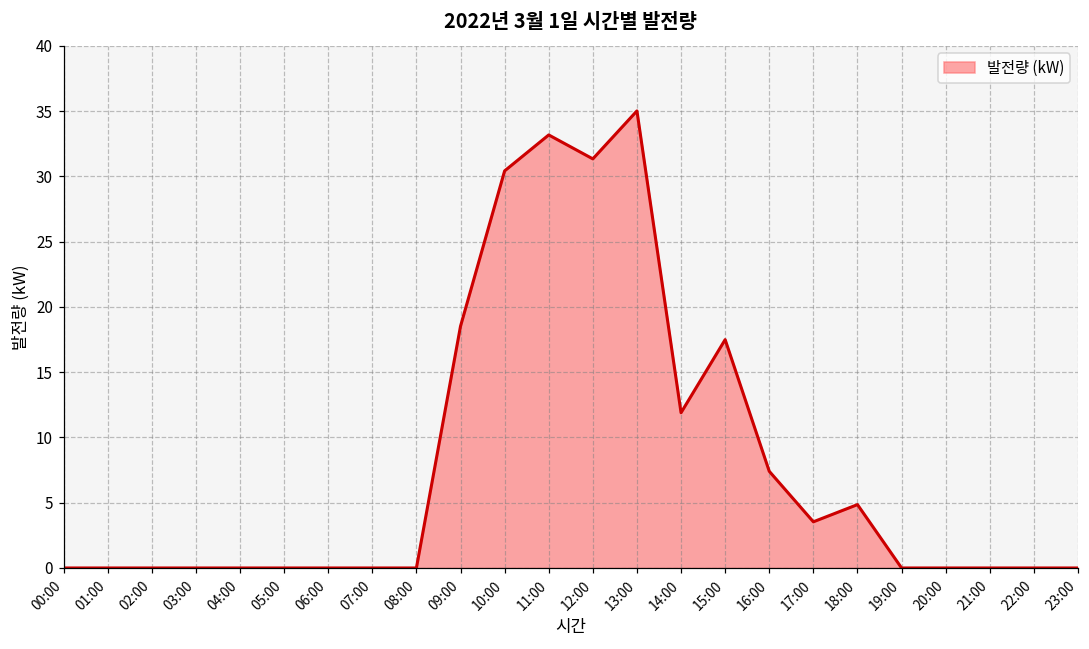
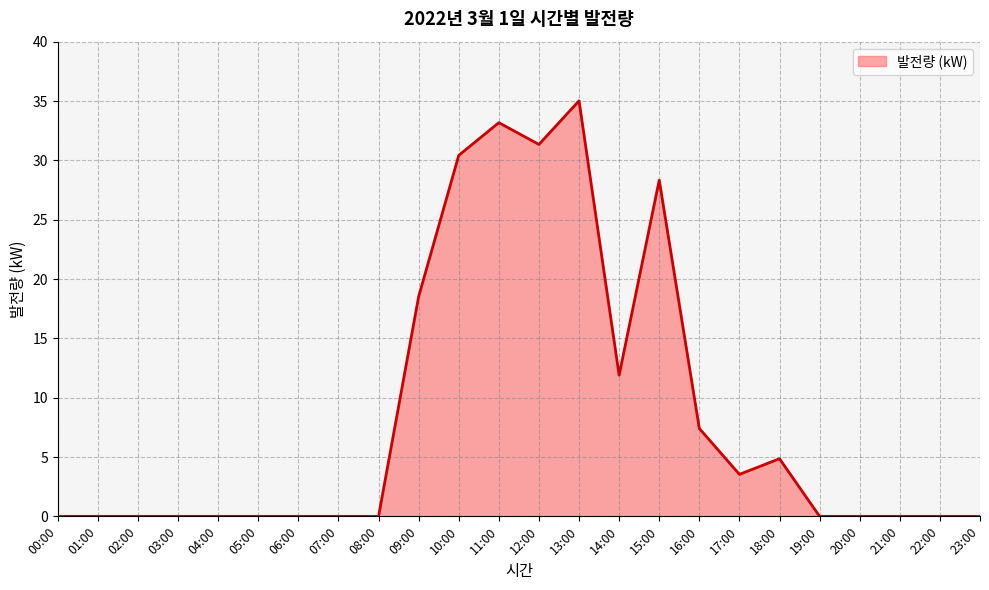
  {
    "00:00": 0.0,
    "01:00": 0.0,
    "02:00": 0.0,
    "03:00": 0.0,
    "04:00": 0.0,
    "05:00": 0.0,
    "06:00": 0.0,
    "07:00": 0.0,
    "08:00": 0.0,
    "09:00": 18.5,
    "10:00": 30.4,
    "11:00": 33.2,
    "12:00": 31.3,
    "13:00": 35.0,
    "14:00": 11.9,
-   "15:00": 17.5,
+   "15:00": 28.3,
    "16:00": 7.4,
    "17:00": 3.5,
    "18:00": 4.9,
    "19:00": 0.0,
    "20:00": 0.0,
    "21:00": 0.0,
    "22:00": 0.0,
    "23:00": 0.0
  }
